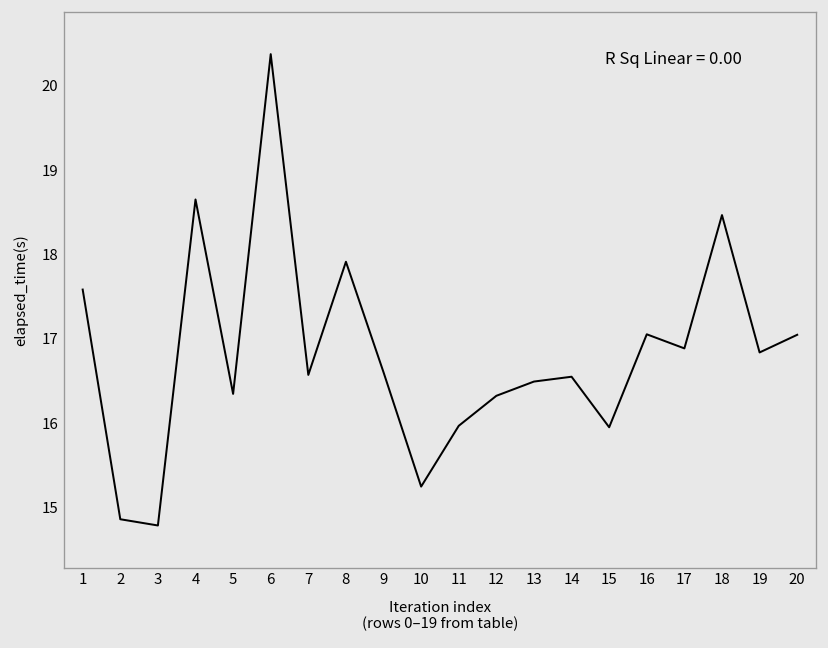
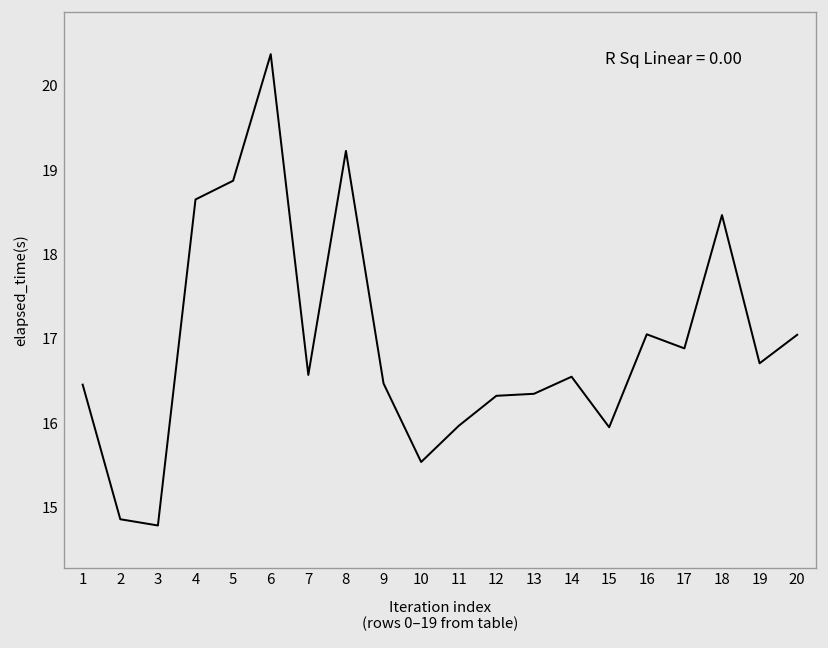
  {
-   "1": 17.6,
+   "1": 16.5,
    "2": 14.9,
    "3": 14.8,
    "4": 18.7,
-   "5": 16.3,
+   "5": 18.9,
    "6": 20.4,
    "7": 16.6,
-   "8": 17.9,
-   "9": 16.6,
-   "10": 15.2,
+   "8": 19.2,
+   "9": 16.5,
+   "10": 15.5,
    "11": 16.0,
    "12": 16.3,
-   "13": 16.5,
+   "13": 16.3,
    "14": 16.5,
    "15": 16.0,
    "16": 17.1,
    "17": 16.9,
    "18": 18.5,
-   "19": 16.8,
+   "19": 16.7,
    "20": 17.0
  }
